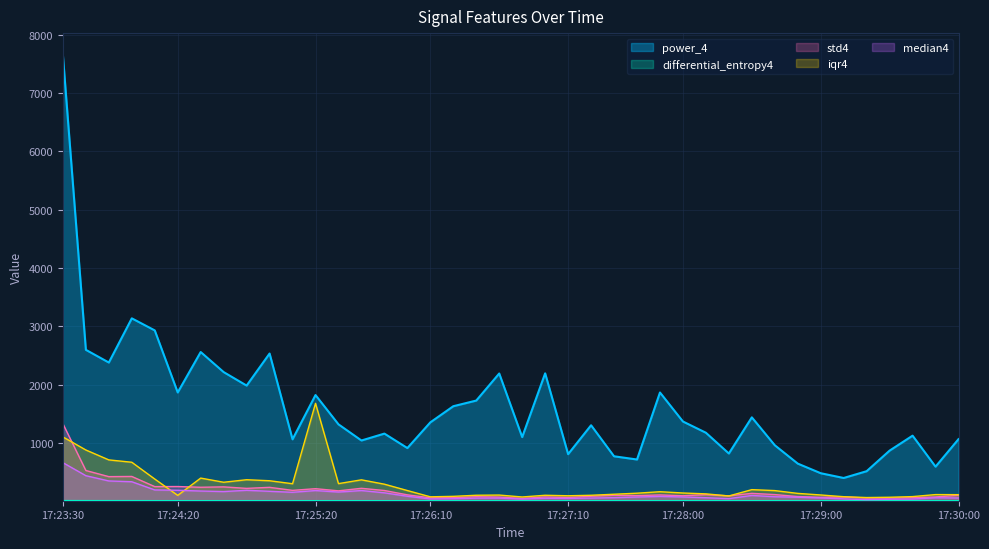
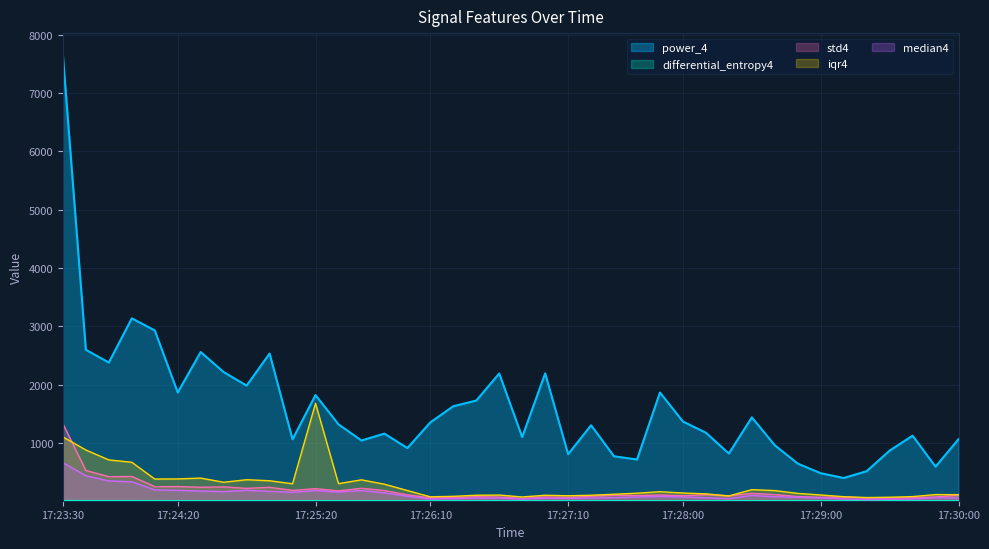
  {
    "iqr4": {
      "17:23:30": 1100,
-     "17:24:20": 100,
+     "17:24:20": 400,
      "17:25:20": 1700,
      "17:28:00": 100
    }
  }
